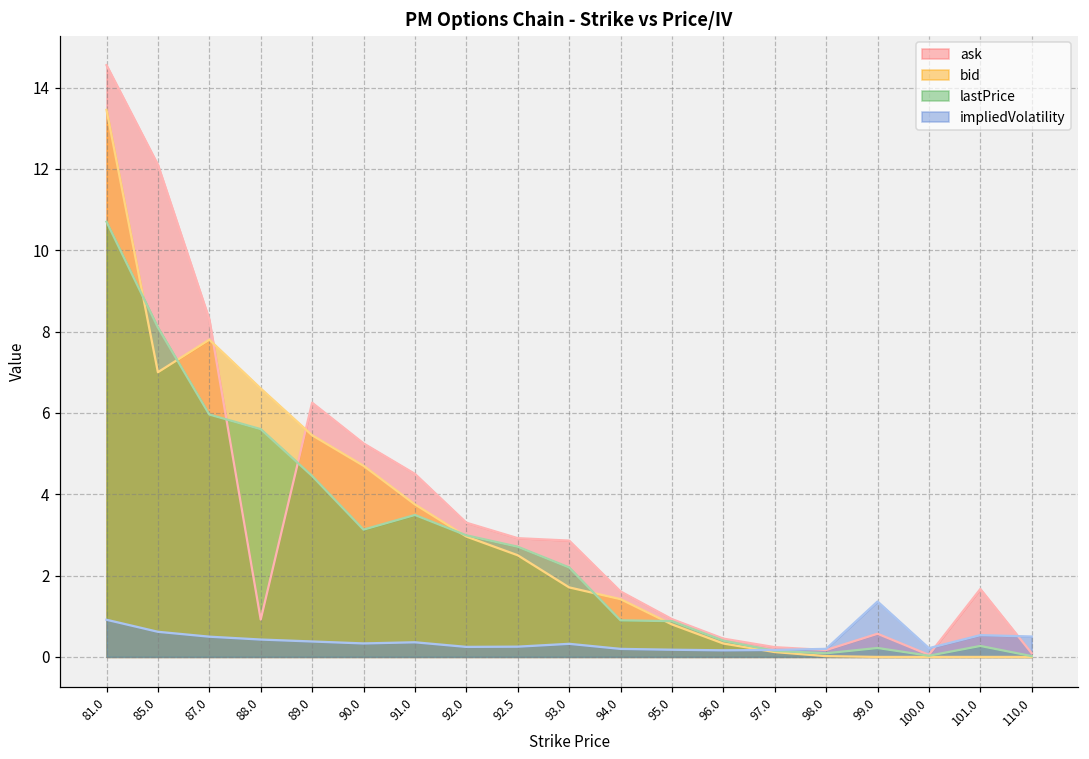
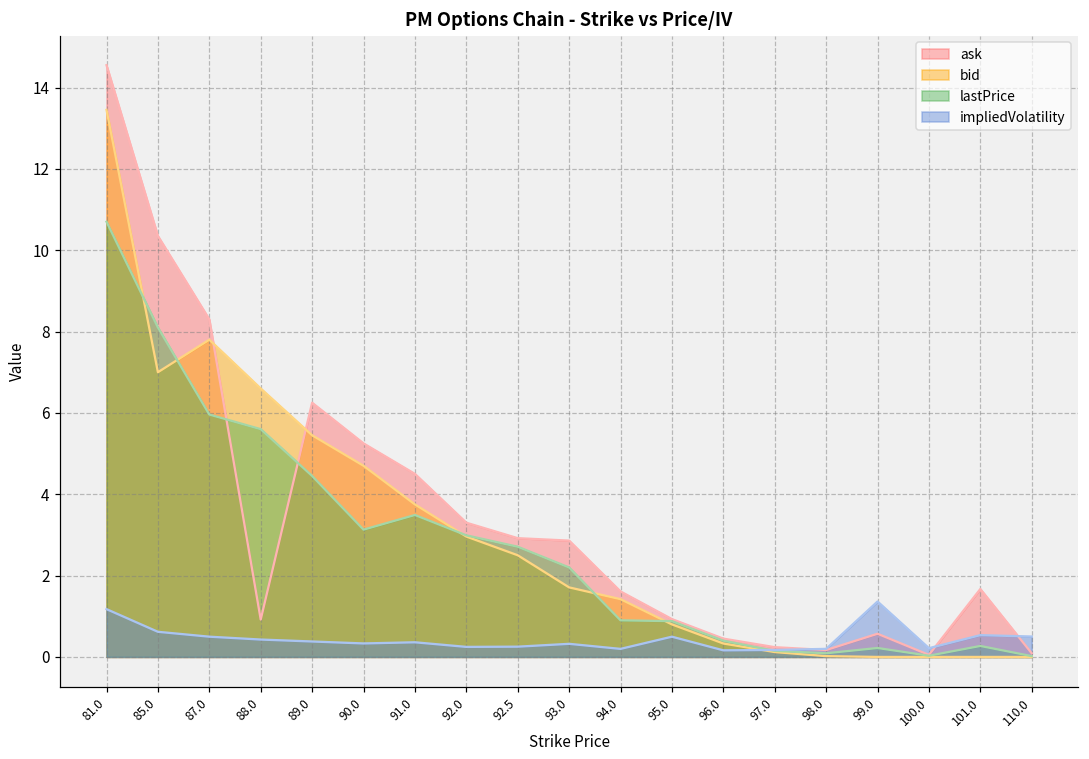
  {
    "ask": {
      "81.0": 14.6,
-     "85.0": 12.1,
+     "85.0": 10.4,
      "87.0": 8.3,
      "88.0": 0.9,
      "89.0": 6.3,
      "90.0": 5.3,
      "91.0": 4.5,
      "92.0": 3.3,
      "92.5": 2.9,
      "93.0": 2.9,
      "94.0": 1.6,
      "97.0": 0.2,
      "99.0": 0.6,
      "101.0": 1.7,
      "110.0": 0.1
    },
    "bid": {
      "81.0": 13.5,
      "85.0": 7.0,
      "87.0": 7.8,
      "88.0": 6.6,
      "89.0": 5.5,
      "90.0": 4.7,
      "91.0": 3.8,
      "92.5": 2.5,
      "93.0": 1.7,
      "94.0": 1.4,
      "95.0": 0.8,
      "96.0": 0.3,
      "98.0": 0.0,
      "99.0": 0.0,
      "101.0": 0.0
    },
    "lastPrice": {
      "81.0": 10.7,
      "85.0": 8.1,
      "87.0": 6.0,
      "88.0": 5.6,
      "89.0": 4.5,
      "90.0": 3.1,
      "91.0": 3.5,
      "92.5": 2.7,
      "93.0": 2.2,
      "94.0": 0.9,
      "98.0": 0.1,
      "99.0": 0.2,
      "101.0": 0.3
    },
    "impliedVolatility": {
-     "81.0": 0.9,
+     "81.0": 1.2,
      "85.0": 0.6,
      "87.0": 0.5,
      "88.0": 0.4,
      "89.0": 0.4,
      "90.0": 0.3,
      "91.0": 0.4,
      "92.0": 0.2,
      "92.5": 0.3,
      "93.0": 0.3,
      "94.0": 0.2,
-     "95.0": 0.2,
+     "95.0": 0.5,
      "96.0": 0.2,
      "99.0": 1.4,
      "100.0": 0.2,
      "101.0": 0.5,
      "110.0": 0.5
    }
  }
